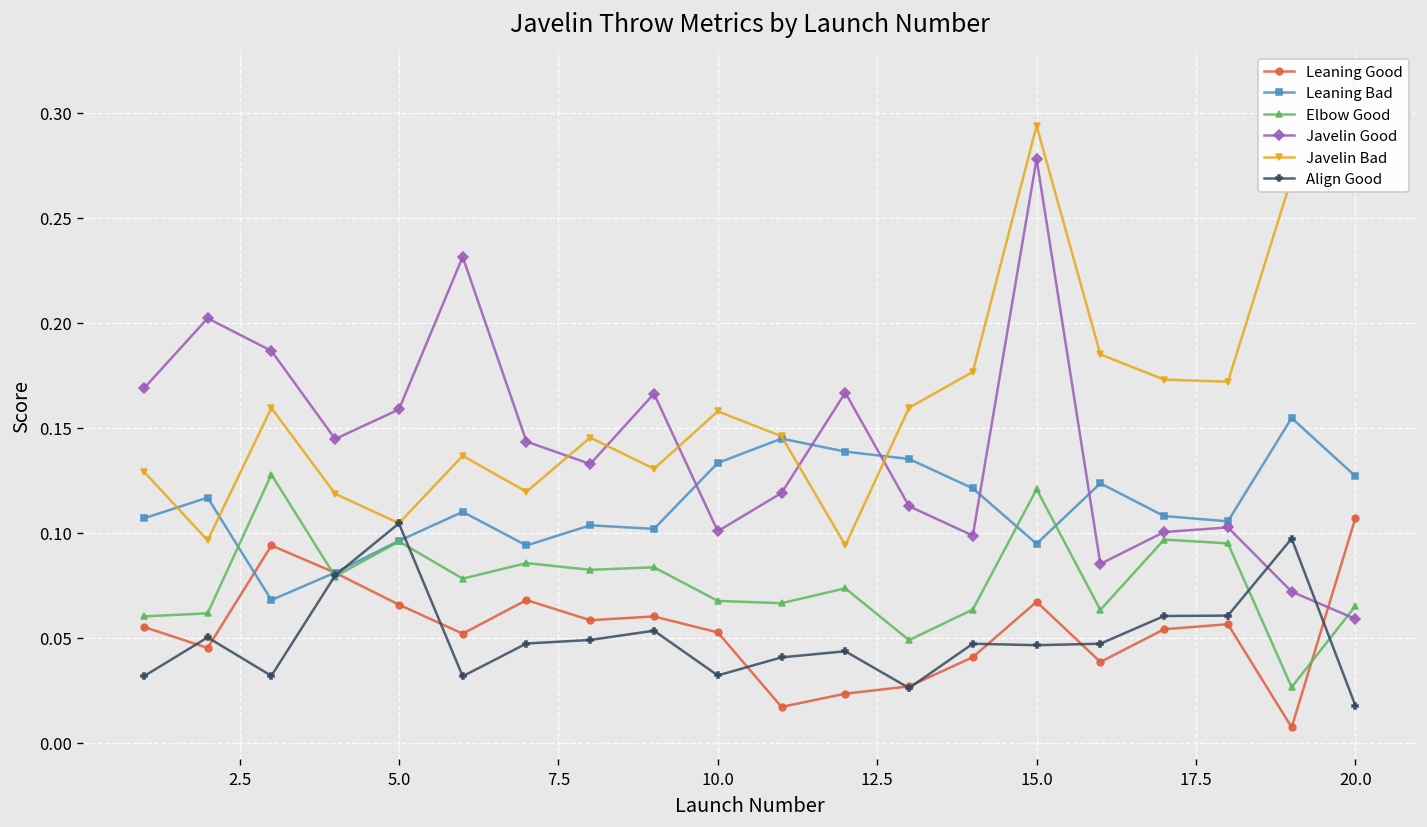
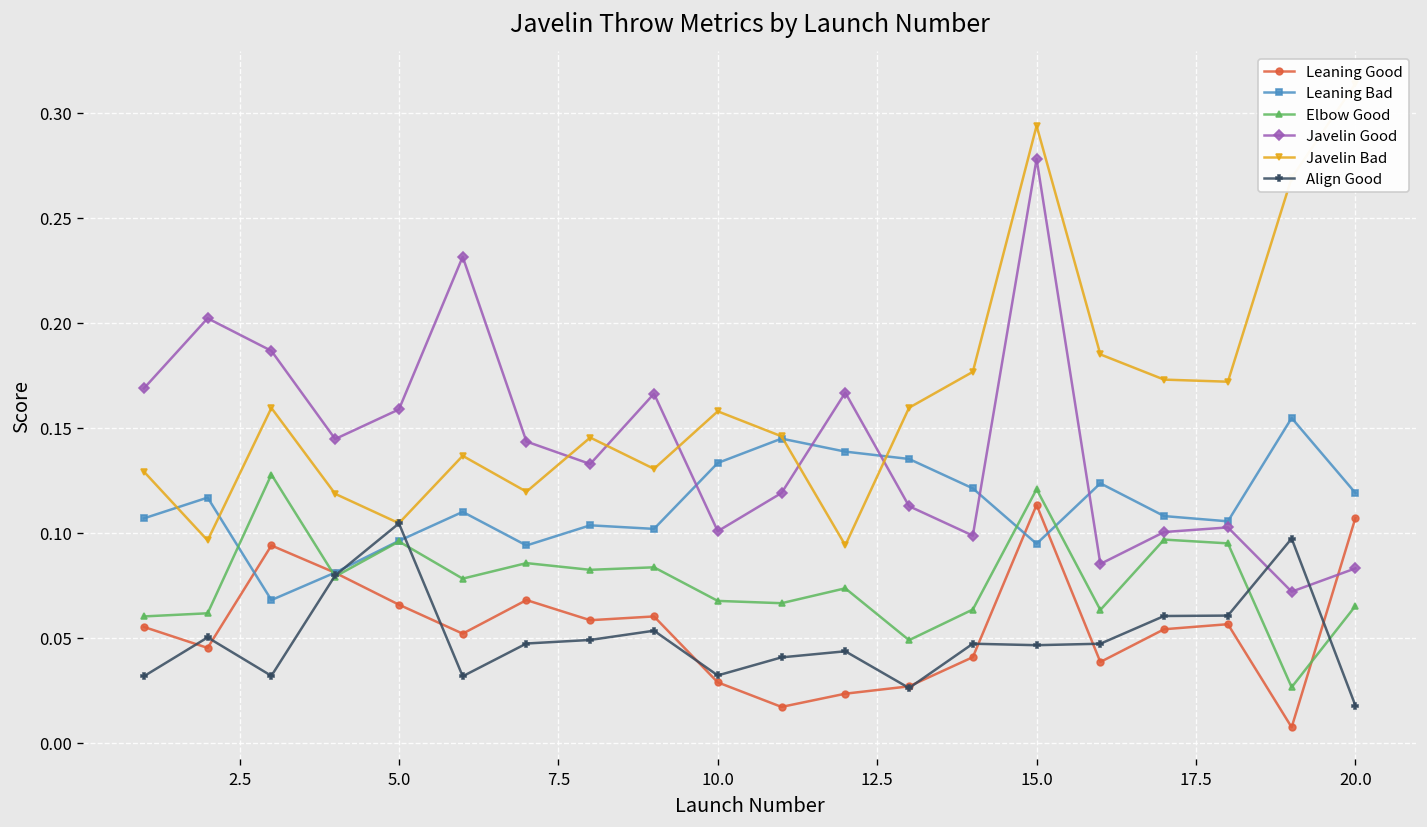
  {
    "Leaning Good": {
      "5.0": 0.066,
-     "10.0": 0.053,
-     "15.0": 0.067,
+     "10.0": 0.029,
+     "15.0": 0.113,
      "20.0": 0.107
    },
    "Leaning Bad": {
      "10.0": 0.133,
      "15.0": 0.095,
-     "20.0": 0.127
+     "20.0": 0.119
    },
    "Elbow Good": {
      "10.0": 0.068,
      "15.0": 0.121,
      "20.0": 0.065
    },
    "Javelin Good": {
      "5.0": 0.159,
      "10.0": 0.101,
      "15.0": 0.278,
-     "20.0": 0.059
+     "20.0": 0.083
    },
    "Javelin Bad": {
      "10.0": 0.158,
      "15.0": 0.294
    },
    "Align Good": {
      "10.0": 0.032,
      "15.0": 0.047,
      "20.0": 0.018
    }
  }
